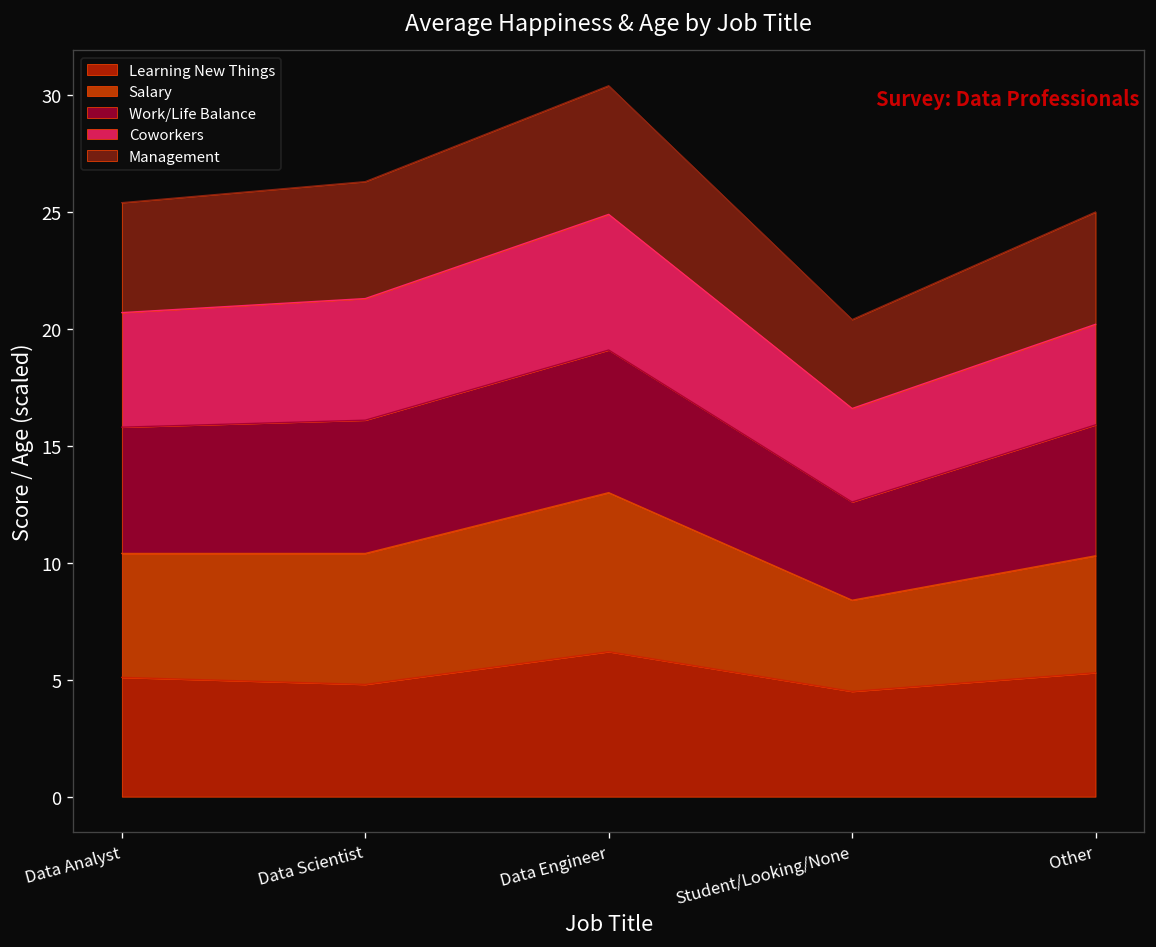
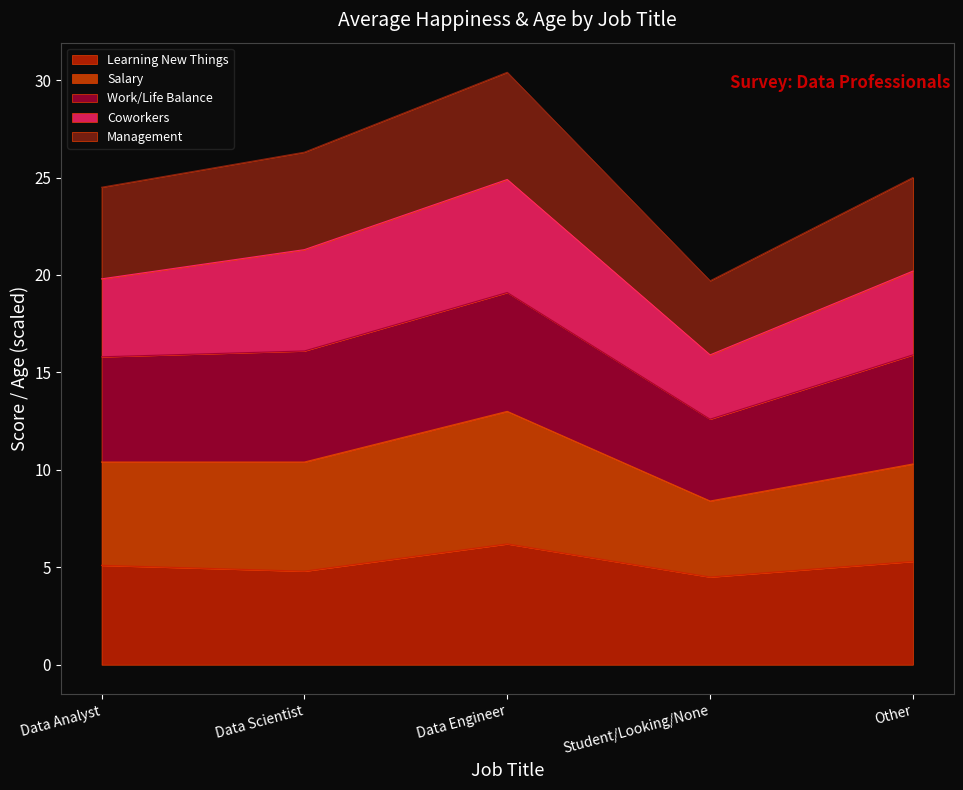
  {
    "Coworkers": {
-     "Data Analyst": 4.9,
+     "Data Analyst": 4.0,
      "Data Scientist": 5.2,
      "Data Engineer": 5.8,
-     "Student/Looking/None": 4.0,
+     "Student/Looking/None": 3.3,
      "Other": 4.3
    }
  }
